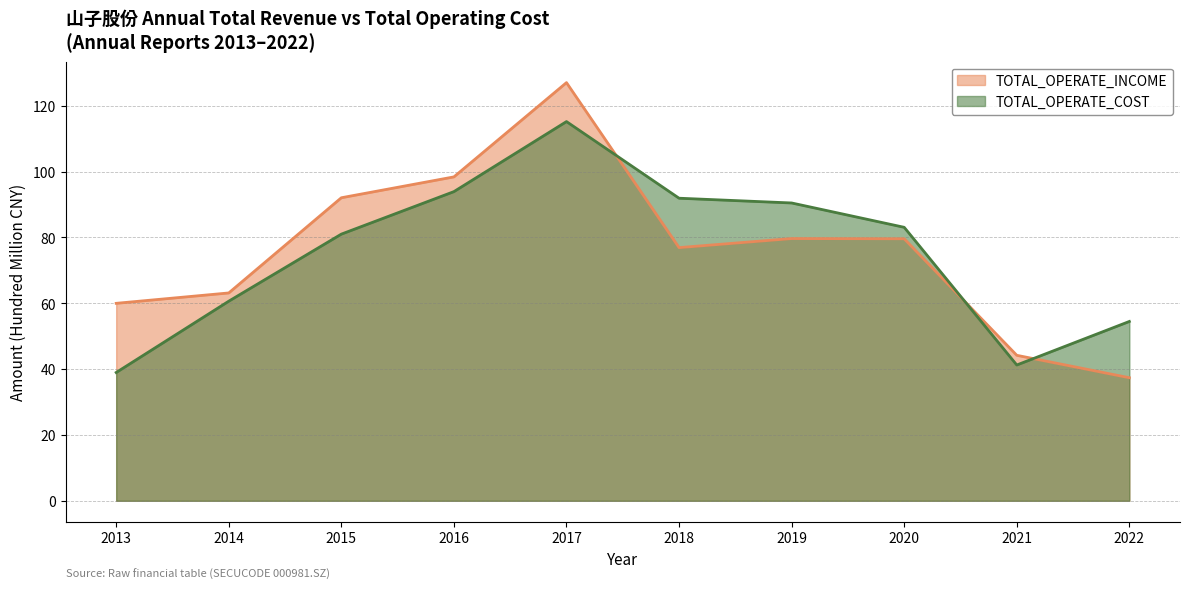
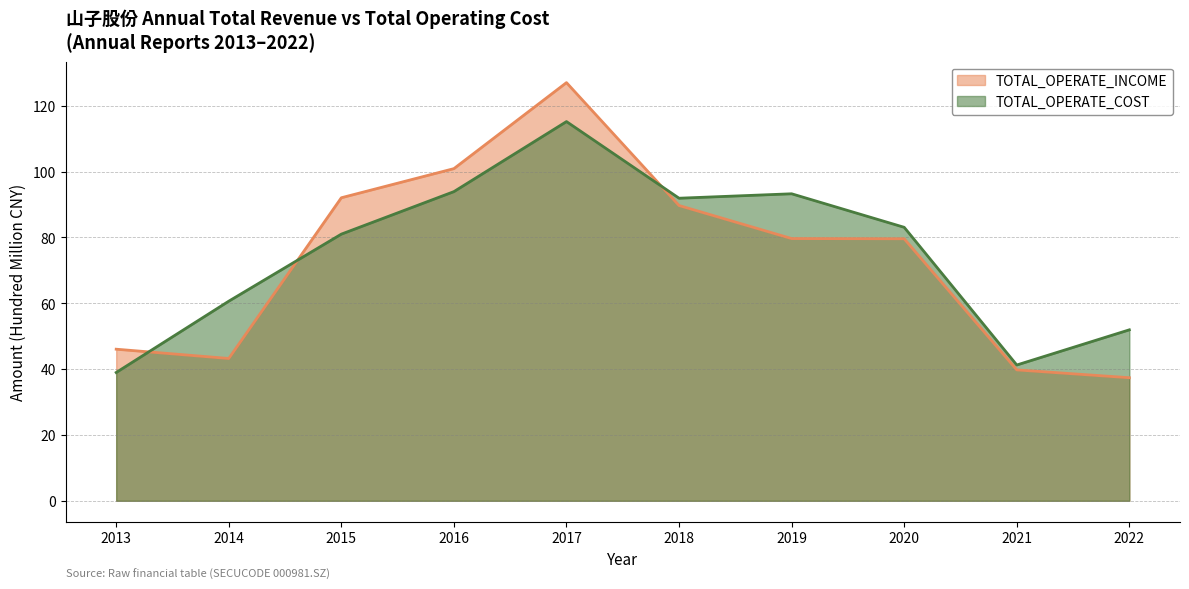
  {
    "TOTAL_OPERATE_INCOME": {
-     "2013": 60,
-     "2014": 63,
+     "2013": 46,
+     "2014": 43,
      "2015": 92,
-     "2016": 98,
+     "2016": 101,
      "2017": 127,
-     "2018": 77,
+     "2018": 90,
      "2019": 80,
      "2020": 80,
-     "2021": 44,
+     "2021": 40,
      "2022": 37
    },
    "TOTAL_OPERATE_COST": {
      "2013": 39,
      "2014": 61,
      "2015": 81,
      "2016": 94,
      "2017": 115,
      "2018": 92,
-     "2019": 90,
+     "2019": 93,
      "2020": 83,
      "2021": 41,
-     "2022": 54
+     "2022": 52
    }
  }
